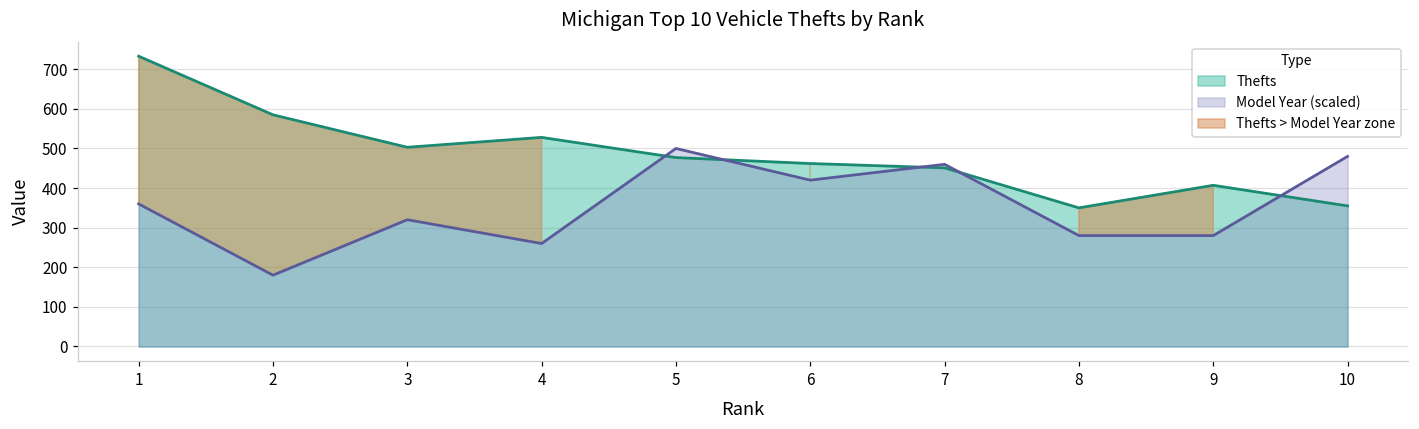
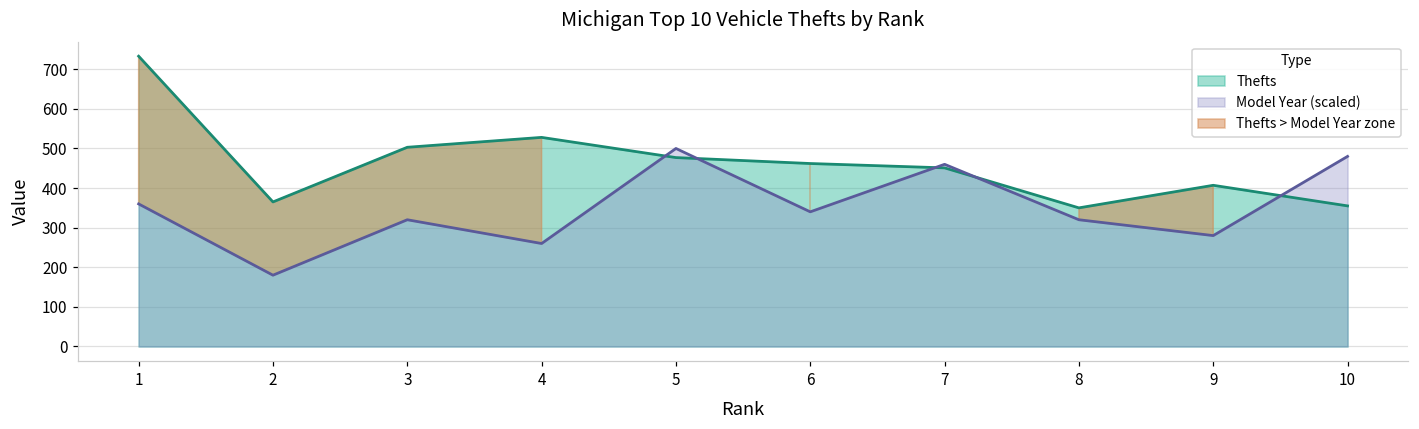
  {
    "Thefts": {
      "1": 730,
-     "2": 590,
+     "2": 370,
      "3": 500,
      "4": 530,
      "5": 480,
      "6": 460,
      "7": 450,
      "8": 350,
      "9": 410,
      "10": 360
    },
    "Model Year (scaled)": {
      "1": 360,
      "2": 180,
      "3": 320,
      "4": 260,
      "5": 500,
-     "6": 420,
+     "6": 340,
      "7": 460,
-     "8": 280,
+     "8": 320,
      "9": 280,
      "10": 480
    }
  }
